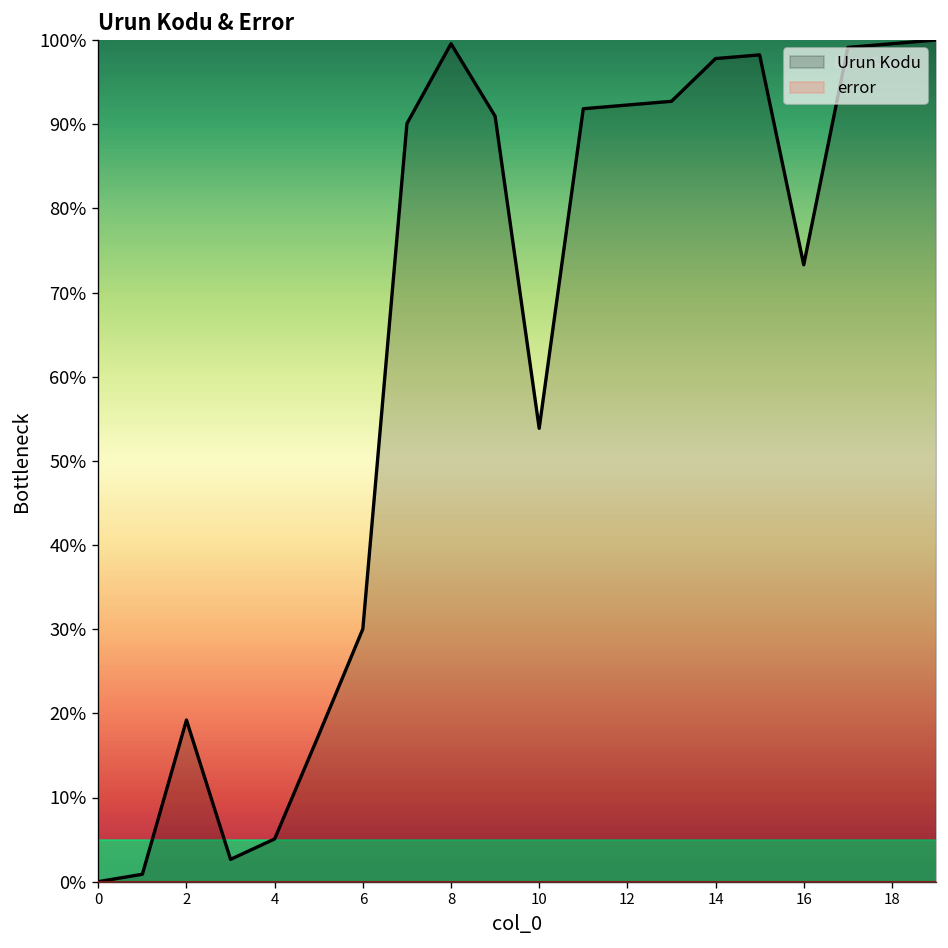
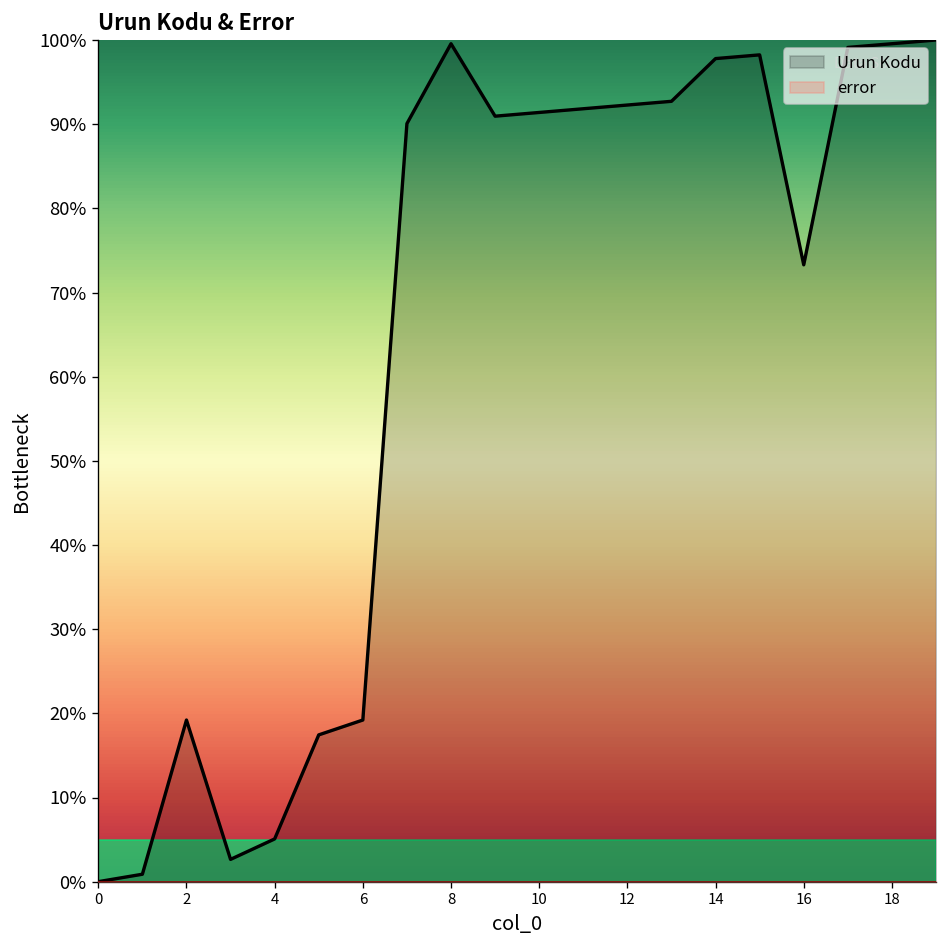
  {
    "Urun Kodu": {
      "2": "19%",
      "4": "5%",
-     "6": "30%",
+     "6": "19%",
      "8": "100%",
-     "10": "54%",
+     "10": "91%",
      "12": "92%",
      "14": "98%",
      "16": "73%",
      "18": "100%"
    }
  }
